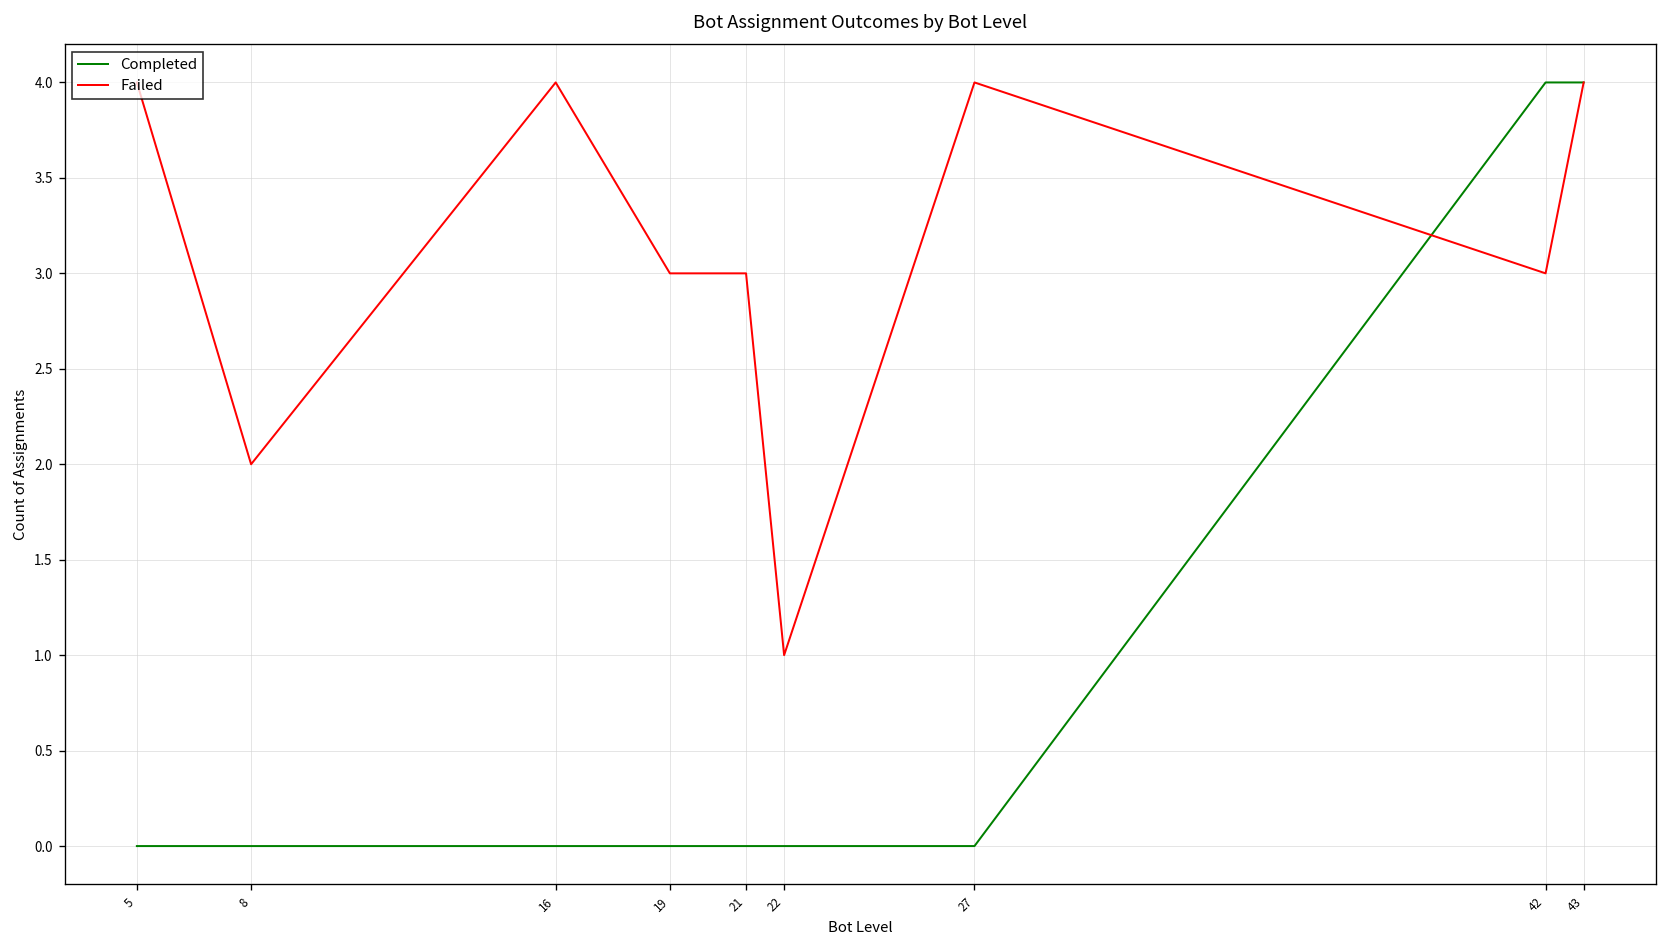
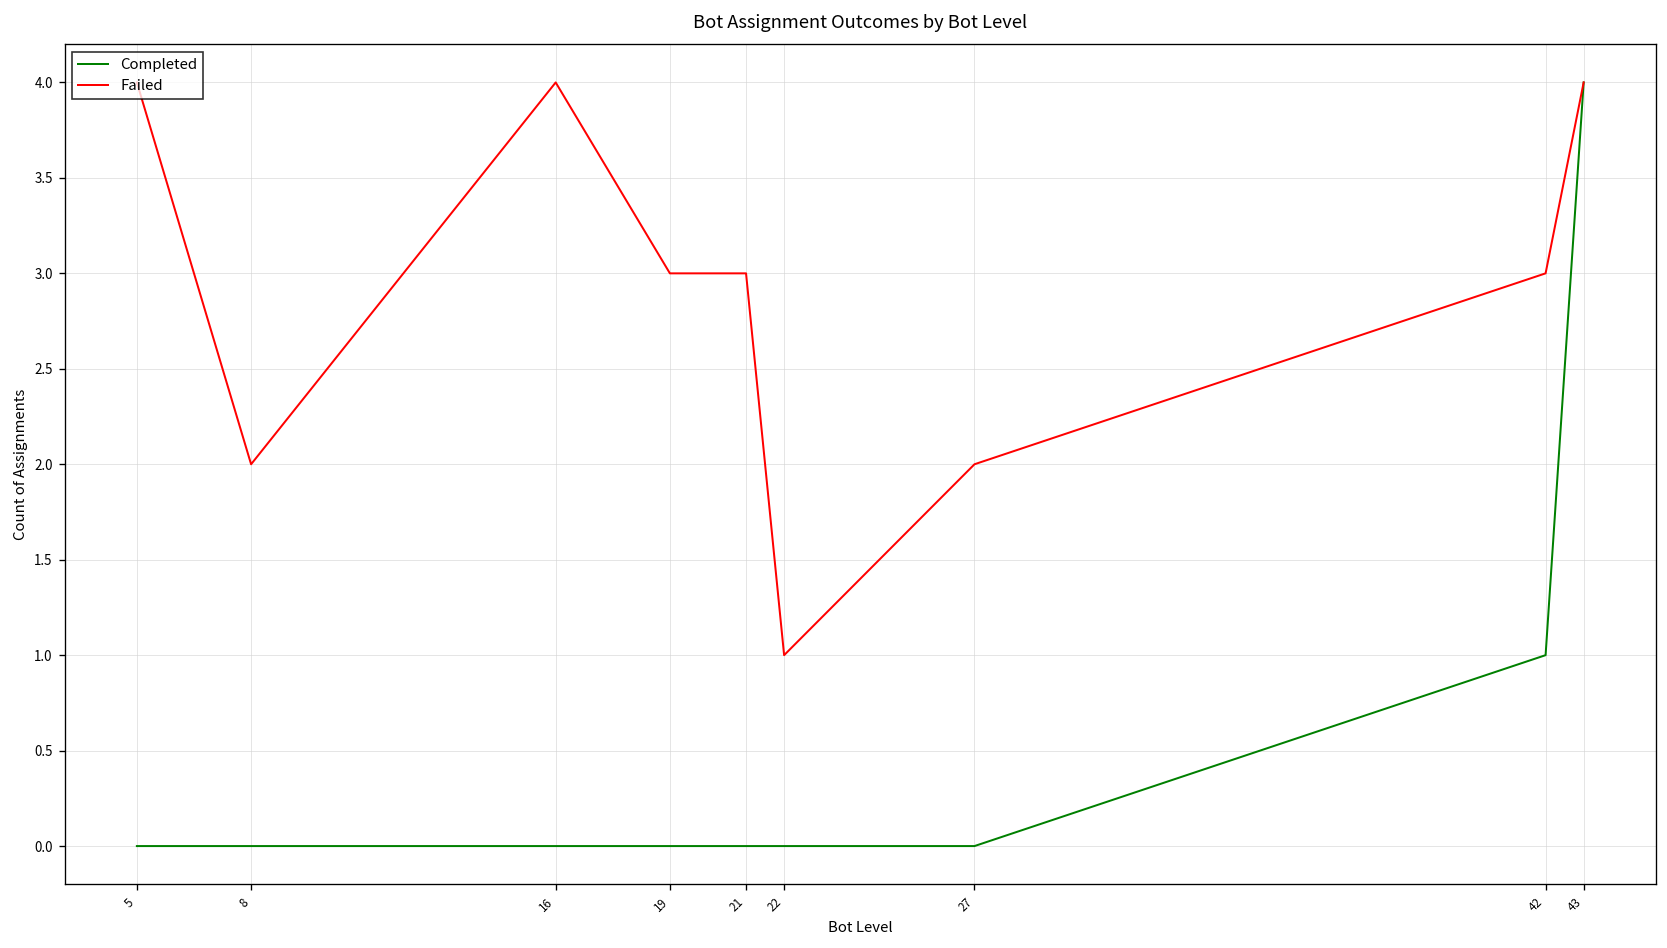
  {
    "Completed": {
      "5": 0,
      "8": 0,
      "16": 0,
      "19": 0,
      "21": 0,
      "22": 0,
      "27": 0,
-     "42": 4
+     "42": 1
    },
    "Failed": {
      "8": 2,
      "16": 4,
      "19": 3,
      "21": 3,
      "22": 1,
-     "27": 4,
+     "27": 2,
      "42": 3
    }
  }
